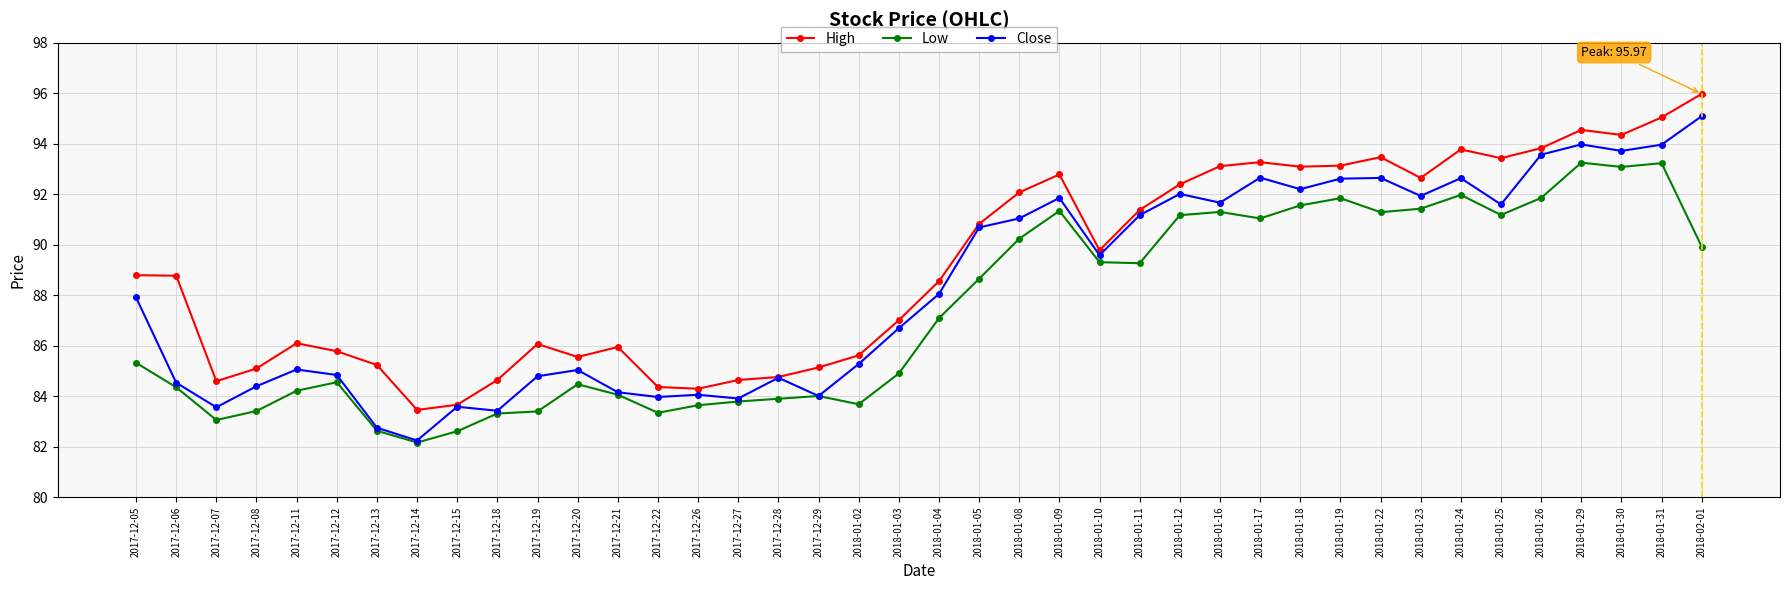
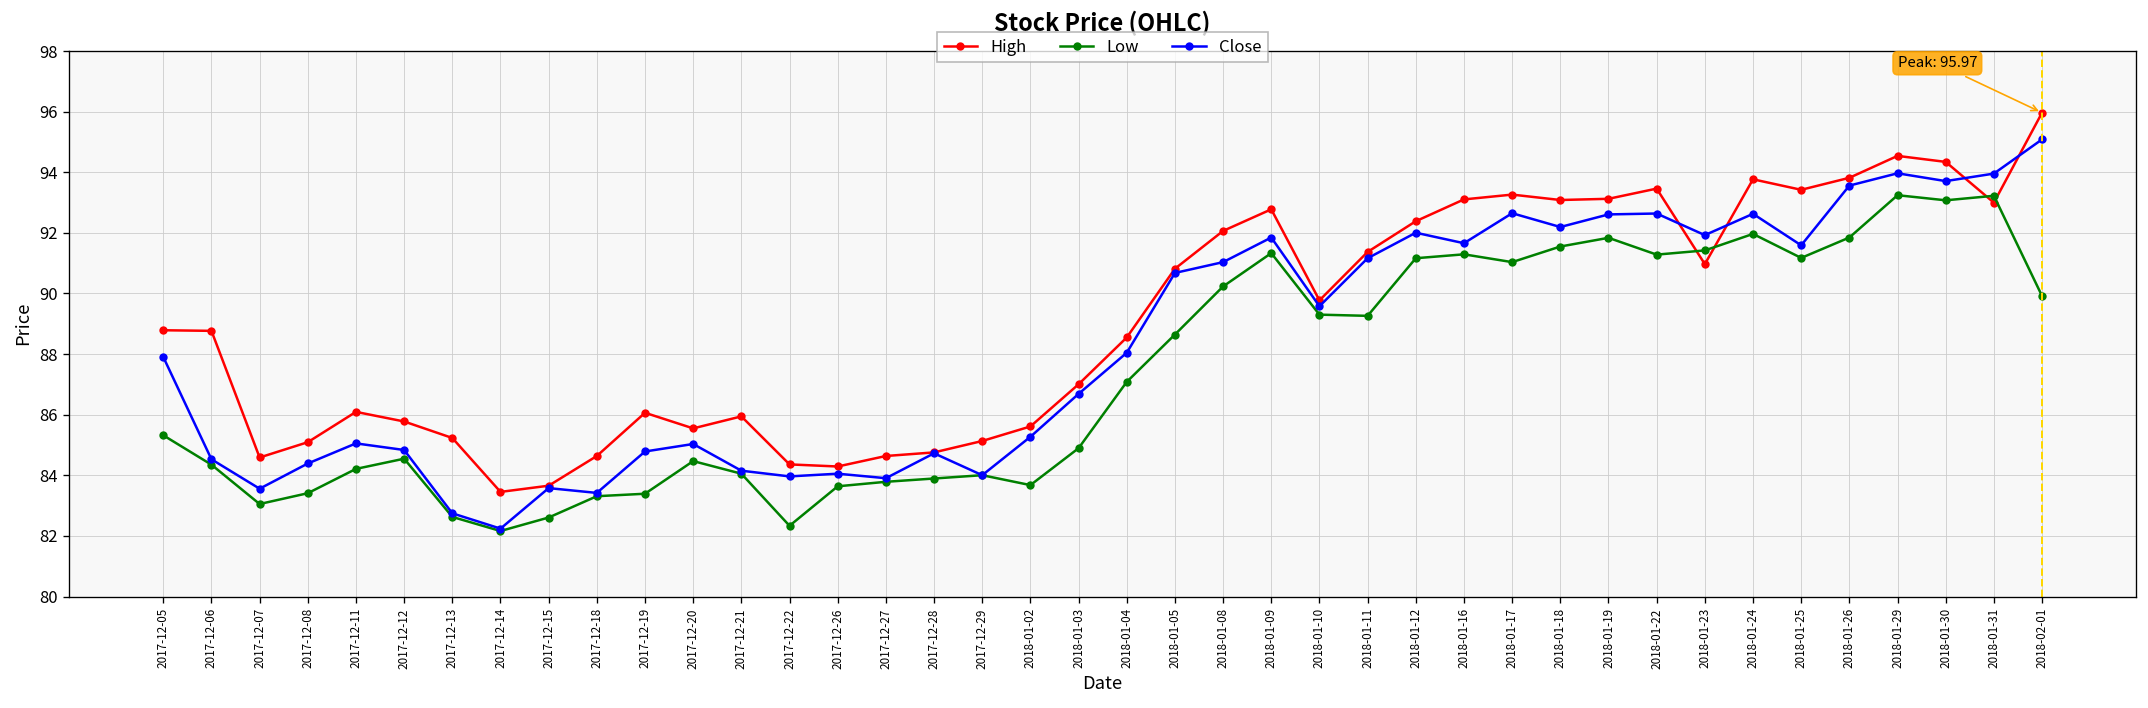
  {
    "High": {
      "2017-12-05": 88.8,
      "2017-12-06": 88.8,
      "2017-12-07": 84.6,
      "2017-12-08": 85.1,
      "2017-12-11": 86.1,
      "2017-12-12": 85.8,
      "2017-12-13": 85.2,
      "2017-12-14": 83.5,
      "2017-12-18": 84.6,
      "2017-12-19": 86.1,
      "2017-12-20": 85.5,
      "2017-12-21": 85.9,
      "2017-12-22": 84.4,
      "2017-12-26": 84.3,
      "2017-12-27": 84.6,
      "2017-12-29": 85.1,
      "2018-01-02": 85.6,
      "2018-01-03": 87.0,
      "2018-01-04": 88.5,
      "2018-01-05": 90.8,
      "2018-01-08": 92.1,
      "2018-01-09": 92.8,
      "2018-01-10": 89.8,
      "2018-01-11": 91.4,
      "2018-01-12": 92.4,
      "2018-01-16": 93.1,
      "2018-01-17": 93.3,
      "2018-01-18": 93.1,
      "2018-01-19": 93.1,
      "2018-01-22": 93.5,
-     "2018-01-23": 92.6,
+     "2018-01-23": 91.0,
      "2018-01-24": 93.8,
      "2018-01-25": 93.4,
      "2018-01-26": 93.8,
      "2018-01-29": 94.5,
      "2018-01-30": 94.3,
-     "2018-01-31": 95.0
+     "2018-01-31": 93.0
    },
    "Low": {
      "2017-12-05": 85.3,
      "2017-12-06": 84.3,
      "2017-12-07": 83.1,
      "2017-12-08": 83.4,
      "2017-12-11": 84.2,
      "2017-12-12": 84.5,
      "2017-12-13": 82.6,
      "2017-12-15": 82.6,
      "2017-12-18": 83.3,
      "2017-12-19": 83.4,
      "2017-12-20": 84.5,
-     "2017-12-22": 83.3,
+     "2017-12-22": 82.3,
      "2017-12-26": 83.6,
      "2017-12-27": 83.8,
      "2017-12-28": 83.9,
      "2018-01-02": 83.7,
      "2018-01-03": 84.9,
      "2018-01-04": 87.1,
      "2018-01-05": 88.6,
      "2018-01-08": 90.2,
      "2018-01-09": 91.3,
      "2018-01-10": 89.3,
      "2018-01-11": 89.3,
      "2018-01-12": 91.2,
      "2018-01-16": 91.3,
      "2018-01-17": 91.0,
      "2018-01-18": 91.5,
      "2018-01-19": 91.8,
      "2018-01-22": 91.3,
      "2018-01-23": 91.4,
      "2018-01-24": 92.0,
      "2018-01-25": 91.2,
      "2018-01-26": 91.8,
      "2018-01-29": 93.2,
      "2018-01-30": 93.1,
      "2018-01-31": 93.2,
      "2018-02-01": 89.9
    },
    "Close": {
      "2017-12-05": 87.9,
      "2017-12-06": 84.5,
      "2017-12-07": 83.6,
      "2017-12-08": 84.4,
      "2017-12-11": 85.1,
      "2017-12-12": 84.8,
      "2017-12-13": 82.7,
      "2017-12-18": 83.4,
      "2017-12-19": 84.8,
      "2017-12-20": 85.0,
      "2017-12-22": 84.0,
      "2017-12-26": 84.1,
      "2017-12-27": 83.9,
      "2018-01-02": 85.3,
      "2018-01-03": 86.7,
      "2018-01-04": 88.0,
      "2018-01-05": 90.7,
      "2018-01-08": 91.0,
      "2018-01-09": 91.8,
      "2018-01-10": 89.6,
      "2018-01-11": 91.2,
      "2018-01-12": 92.0,
      "2018-01-16": 91.7,
      "2018-01-17": 92.6,
      "2018-01-18": 92.2,
      "2018-01-19": 92.6,
      "2018-01-22": 92.6,
      "2018-01-23": 91.9,
      "2018-01-24": 92.6,
      "2018-01-25": 91.6,
      "2018-01-26": 93.6,
      "2018-01-29": 94.0,
      "2018-01-30": 93.7,
      "2018-01-31": 94.0,
      "2018-02-01": 95.1
    }
  }
